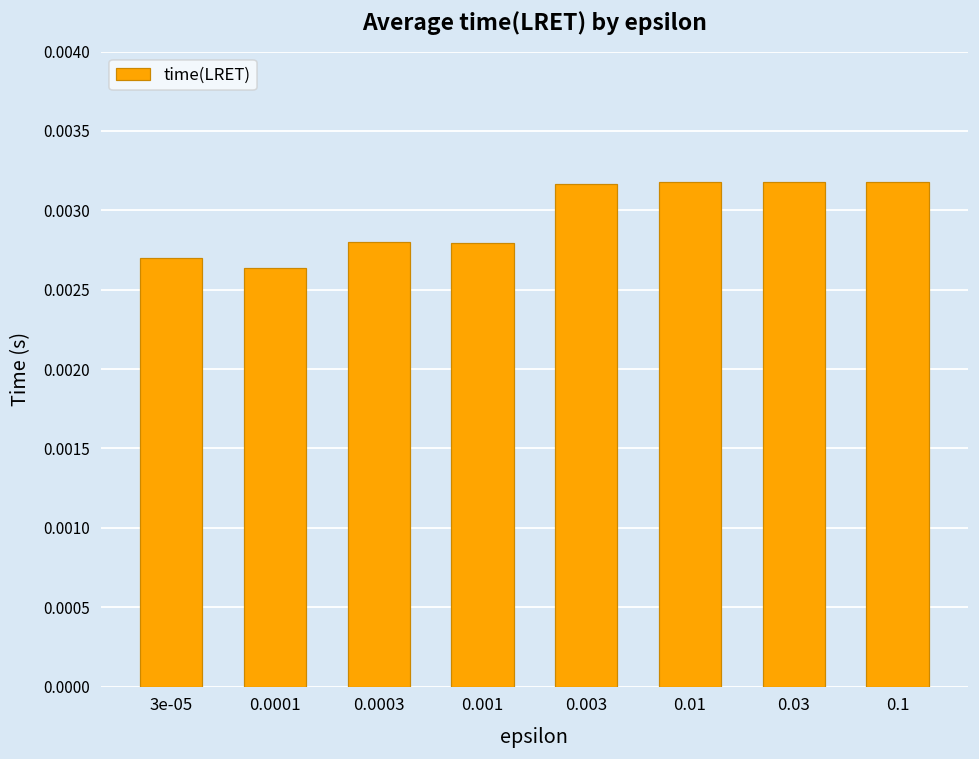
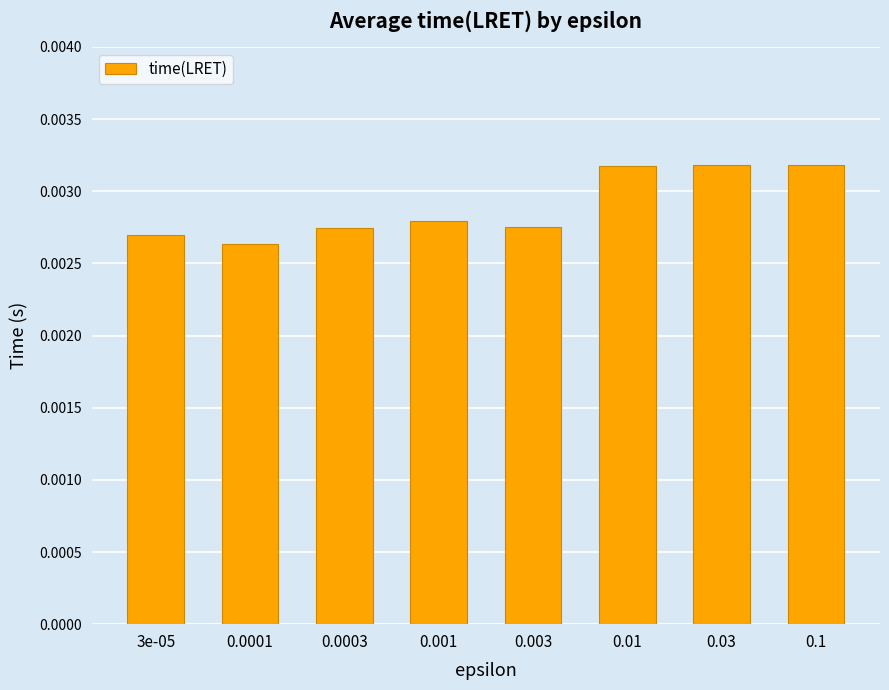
  {
    "3e-05": 0.00270,
    "0.0001": 0.00264,
-   "0.0003": 0.00280,
+   "0.0003": 0.00274,
    "0.001": 0.00279,
-   "0.003": 0.00317,
+   "0.003": 0.00275,
    "0.01": 0.00318,
    "0.03": 0.00318,
    "0.1": 0.00318
  }
